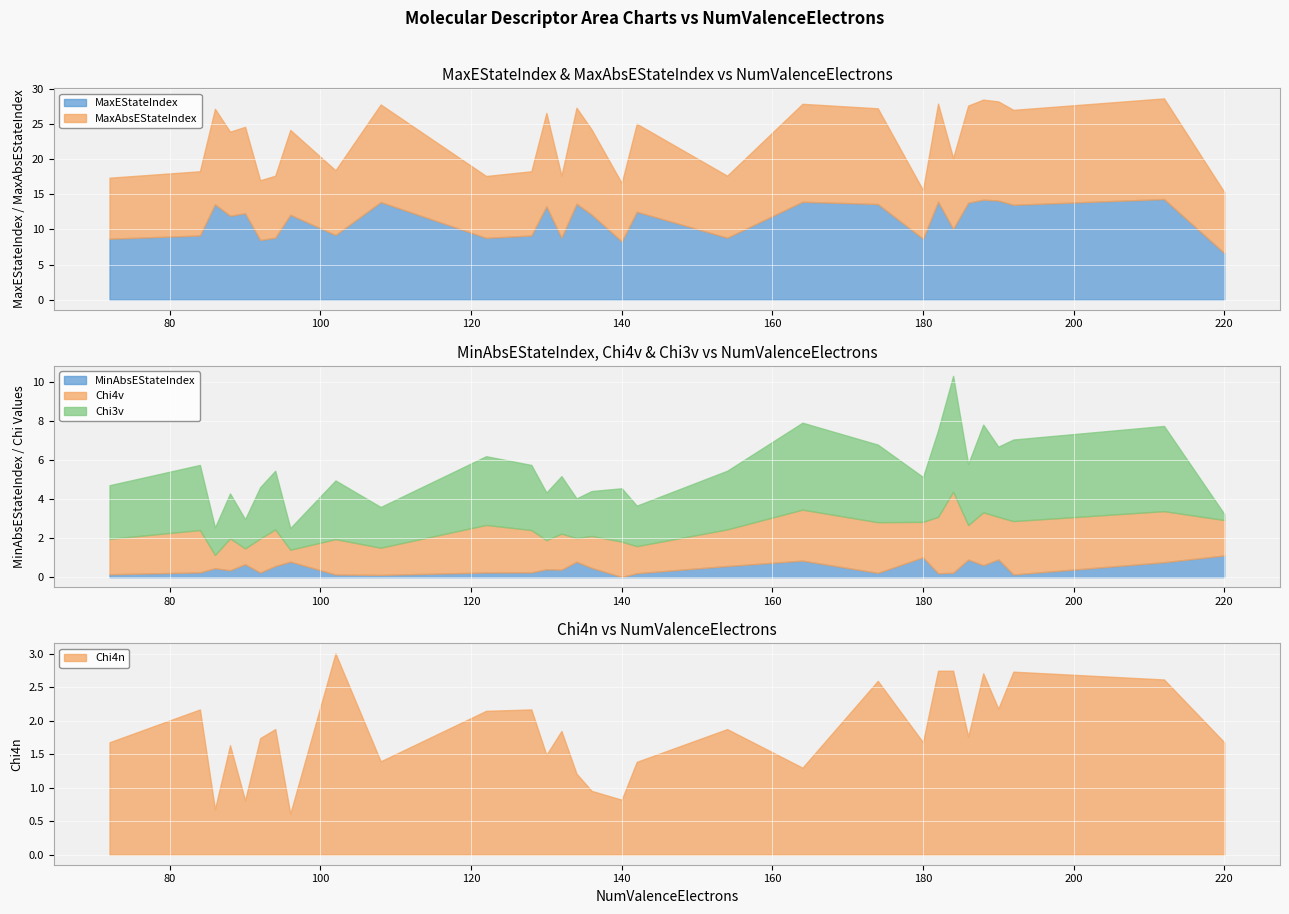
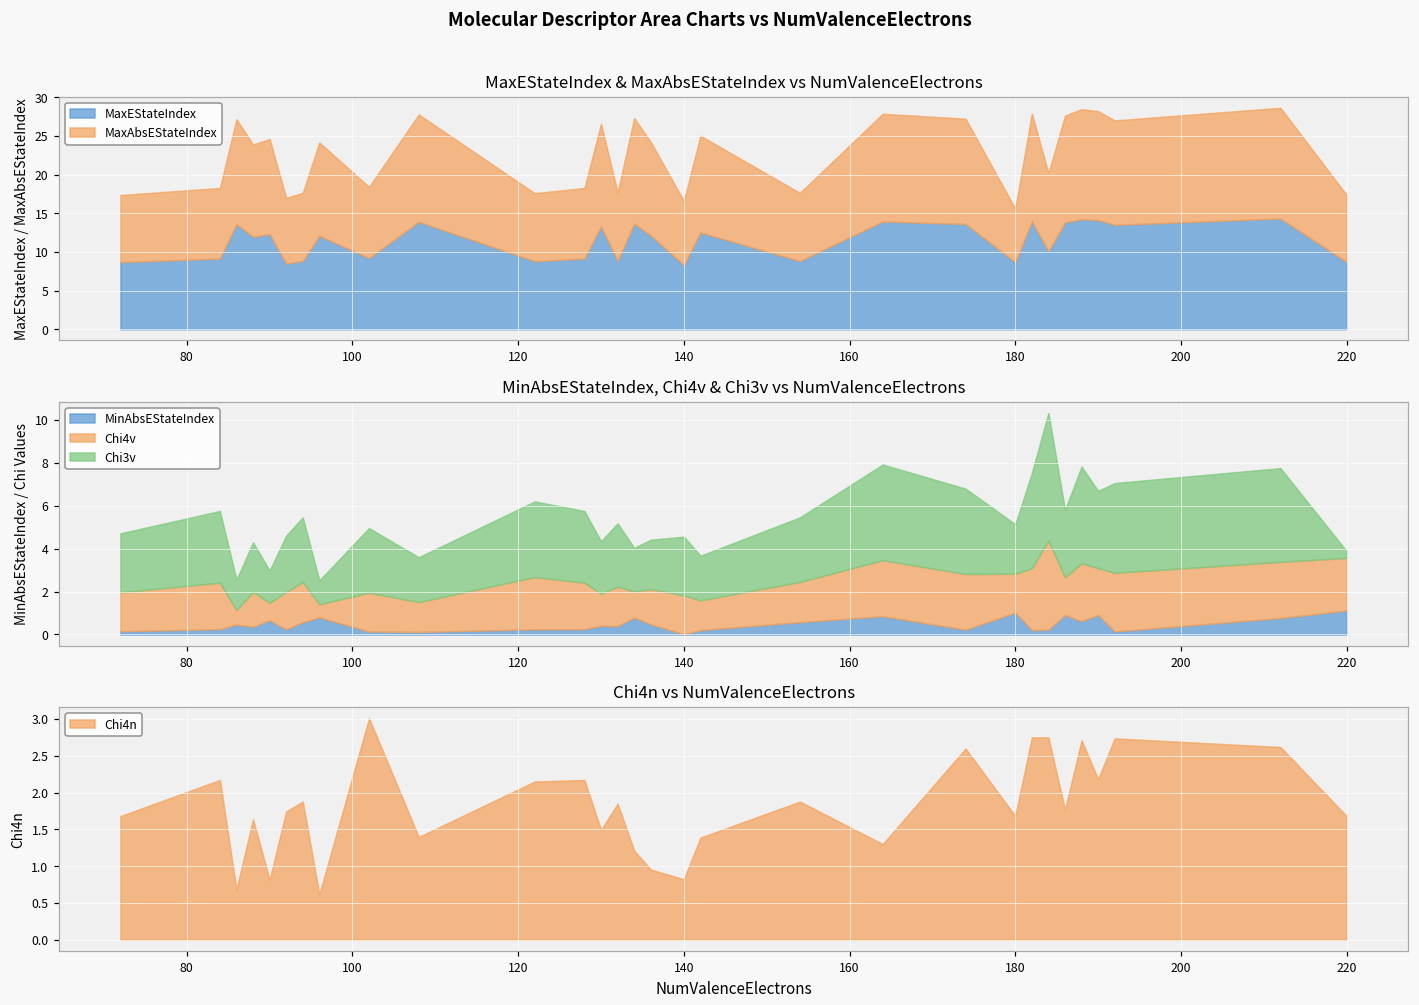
  {
    "MaxEStateIndex & MaxAbsEStateIndex vs NumValenceElectrons": {
      "MaxEStateIndex": {
        "140": 8,
        "180": 9,
-       "220": 7
+       "220": 9
      },
      "MaxAbsEStateIndex": {
        "140": 8,
        "180": 7,
        "220": 9
      }
    },
    "MinAbsEStateIndex, Chi4v & Chi3v vs NumValenceElectrons": {
      "MinAbsEStateIndex": {
        "180": 1.0,
        "220": 1.1
      },
      "Chi4v": {
        "140": 1.8,
        "180": 1.8,
-       "220": 1.8
+       "220": 2.5
      },
      "Chi3v": {
        "140": 2.7,
        "180": 2.3,
        "220": 0.3
      }
    },
    "Chi4n vs NumValenceElectrons": {
      "140": 0.8,
      "180": 1.7,
      "220": 1.7
    }
  }
